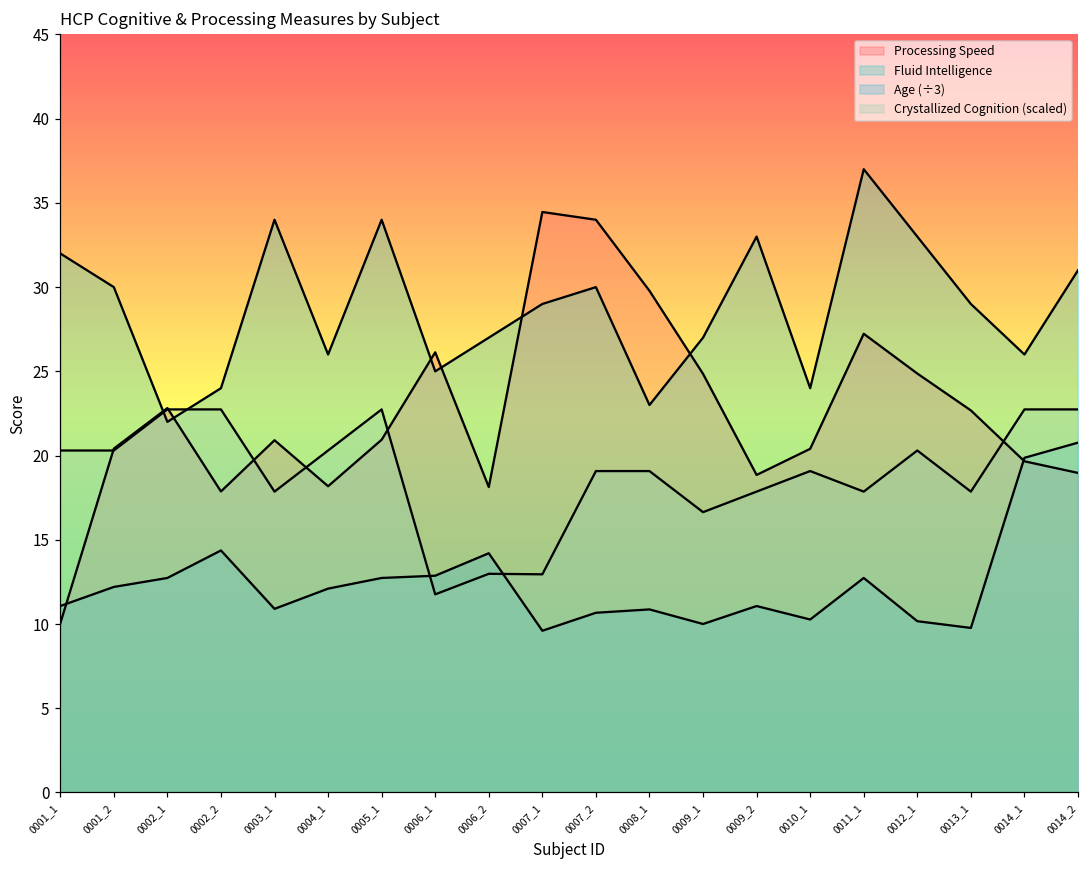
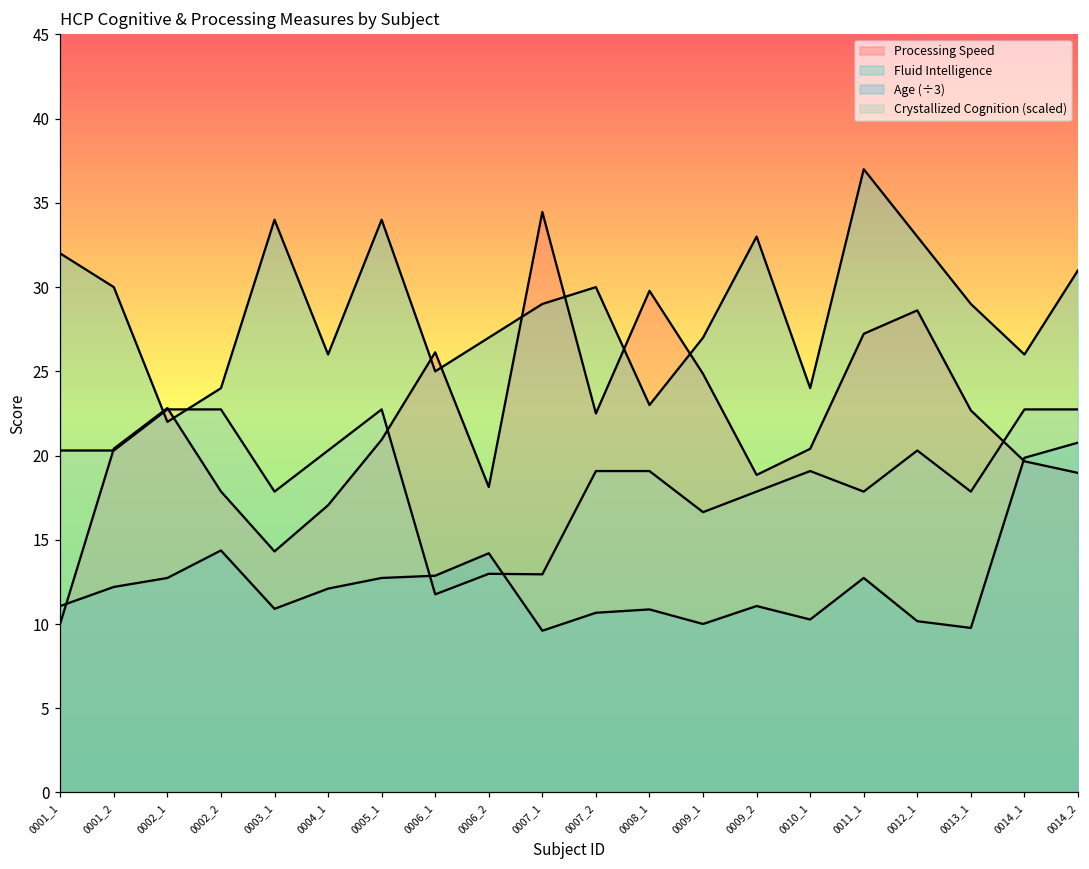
  {
    "Processing Speed": {
      "0001_1": 10.0,
      "0002_2": 17.9,
-     "0003_1": 20.9,
-     "0004_1": 18.2,
+     "0003_1": 14.3,
+     "0004_1": 17.1,
      "0005_1": 20.9,
      "0006_1": 26.1,
      "0006_2": 18.1,
      "0007_1": 34.5,
-     "0007_2": 34.0,
+     "0007_2": 22.5,
      "0008_1": 29.8,
      "0009_1": 24.9,
      "0009_2": 18.9,
      "0010_1": 20.4,
      "0011_1": 27.2,
-     "0012_1": 24.9,
+     "0012_1": 28.6,
      "0013_1": 22.7,
      "0014_1": 19.7,
      "0014_2": 19.0
    }
  }
